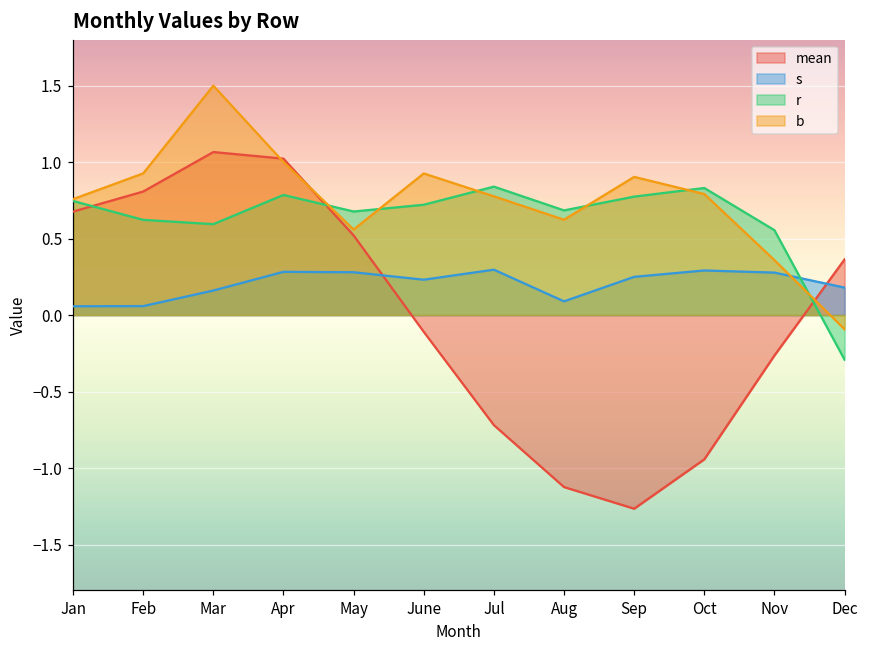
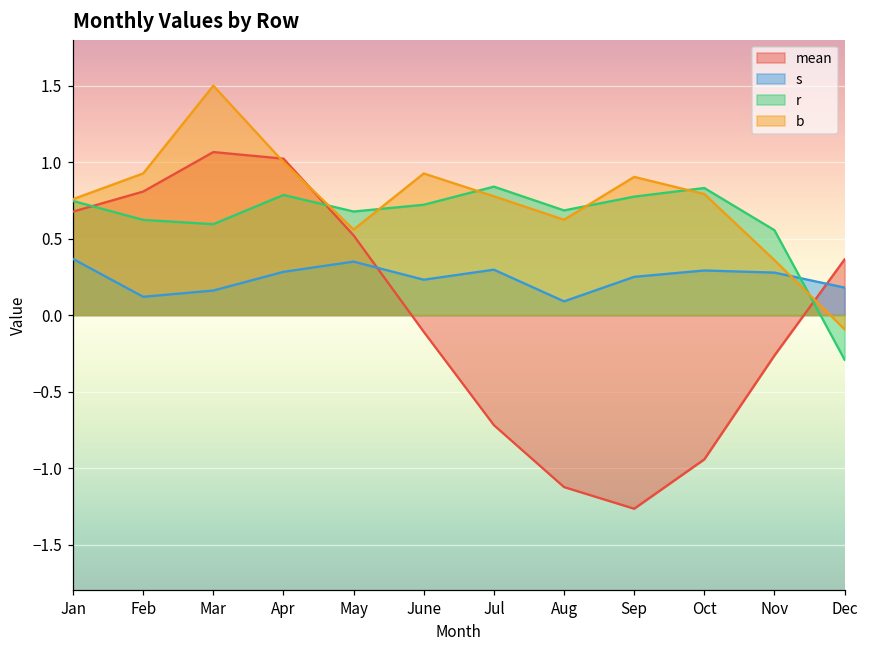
  {
    "s": {
-     "Jan": 0.06,
-     "Feb": 0.06,
+     "Jan": 0.37,
+     "Feb": 0.12,
      "Mar": 0.16,
      "Apr": 0.28,
-     "May": 0.28,
+     "May": 0.35,
      "June": 0.23,
      "Jul": 0.30,
      "Aug": 0.09,
      "Sep": 0.25,
      "Oct": 0.29,
      "Nov": 0.28,
      "Dec": 0.18
    }
  }
